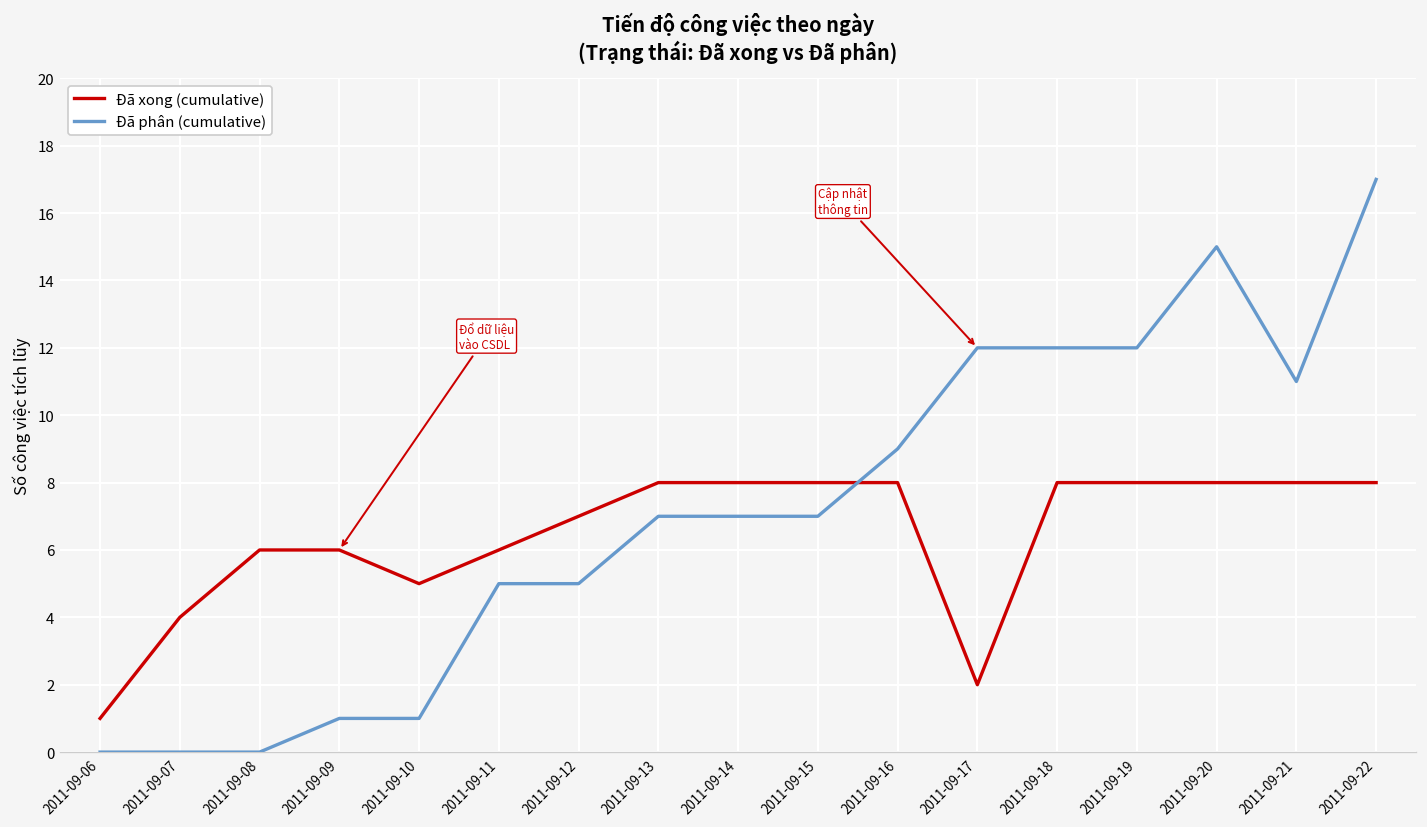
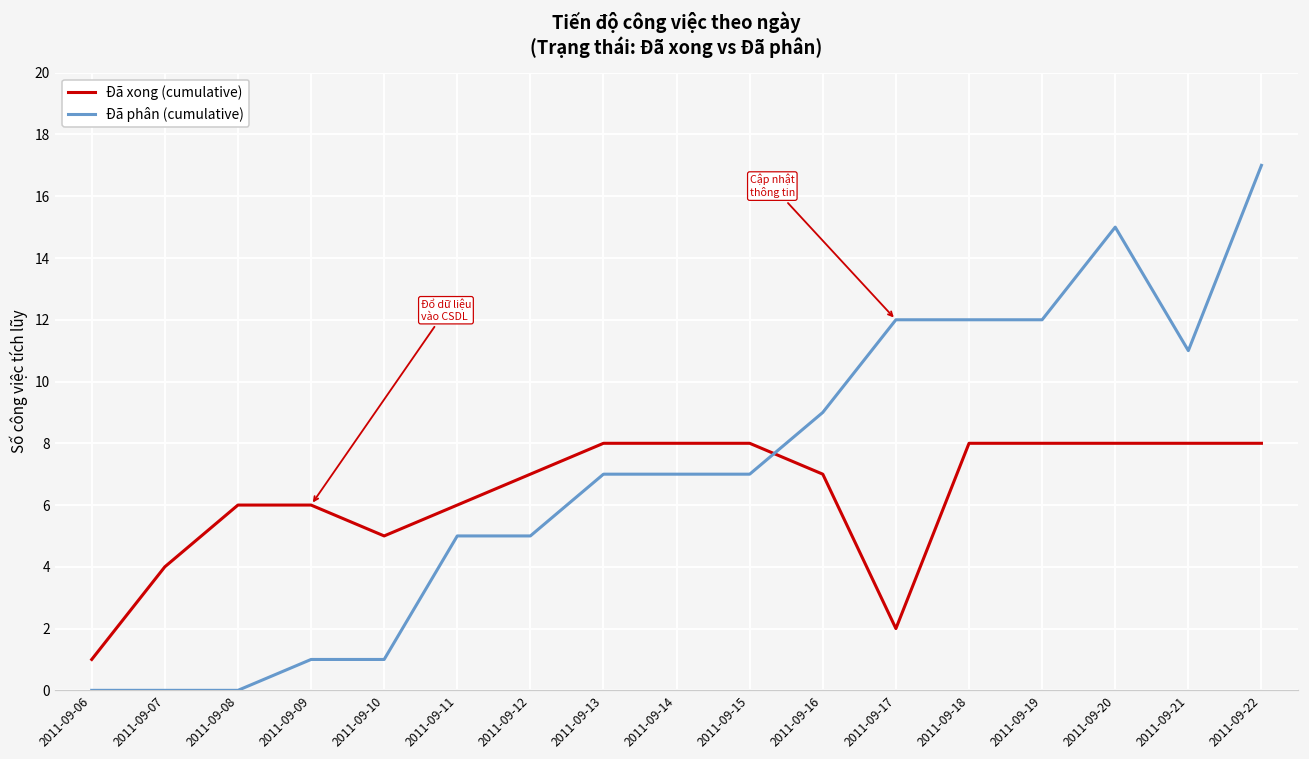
  {
    "Đã xong (cumulative)": {
      "2011-09-06": 1,
      "2011-09-07": 4,
      "2011-09-08": 6,
      "2011-09-09": 6,
      "2011-09-10": 5,
      "2011-09-11": 6,
      "2011-09-12": 7,
      "2011-09-13": 8,
      "2011-09-14": 8,
      "2011-09-15": 8,
-     "2011-09-16": 8,
+     "2011-09-16": 7,
      "2011-09-17": 2,
      "2011-09-18": 8,
      "2011-09-19": 8,
      "2011-09-20": 8,
      "2011-09-21": 8,
      "2011-09-22": 8
    },
    "Đã phân (cumulative)": {
      "2011-09-06": 0,
      "2011-09-07": 0,
      "2011-09-08": 0,
      "2011-09-09": 1,
      "2011-09-10": 1,
      "2011-09-11": 5,
      "2011-09-12": 5,
      "2011-09-13": 7,
      "2011-09-14": 7,
      "2011-09-15": 7,
      "2011-09-16": 9,
      "2011-09-17": 12,
      "2011-09-18": 12,
      "2011-09-19": 12,
      "2011-09-20": 15,
      "2011-09-21": 11,
      "2011-09-22": 17
    }
  }
